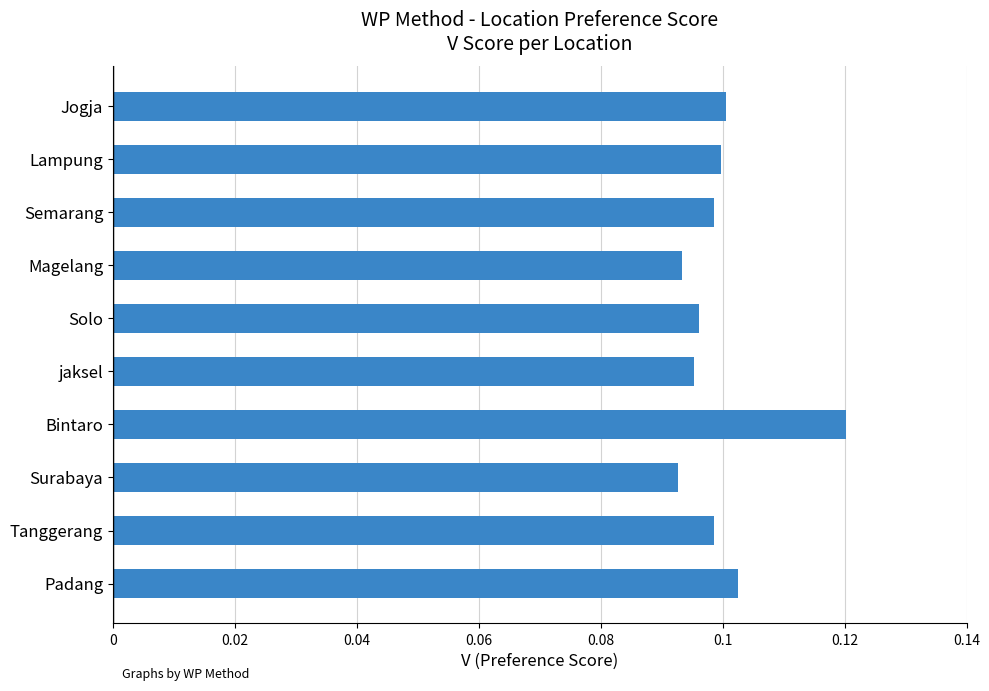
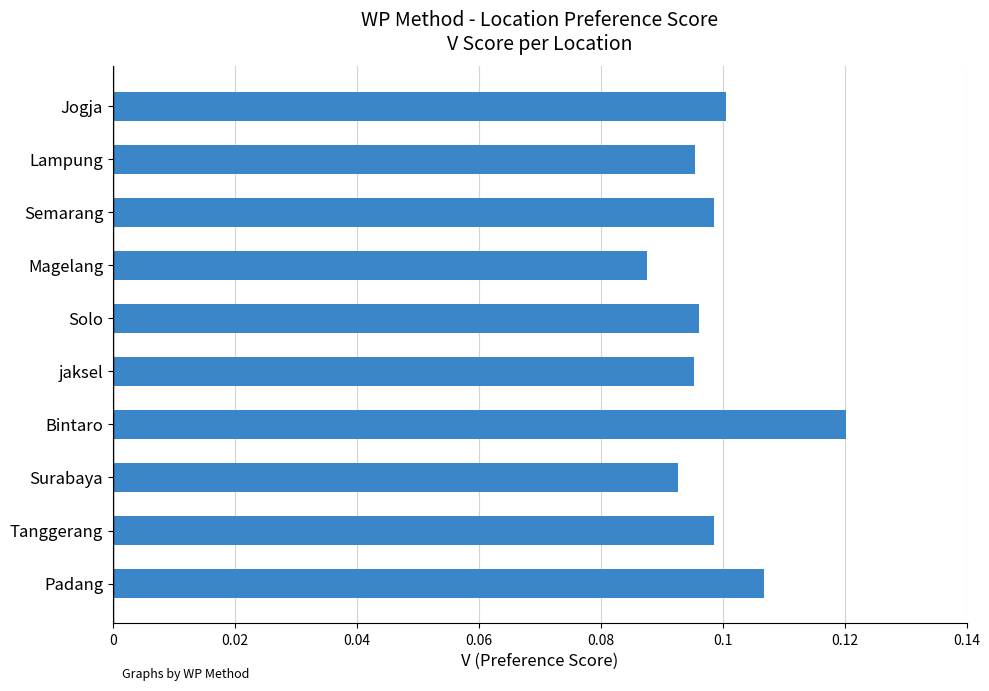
  {
    "Jogja": 0.101,
-   "Lampung": 0.100,
+   "Lampung": 0.095,
    "Semarang": 0.099,
-   "Magelang": 0.093,
+   "Magelang": 0.088,
    "Solo": 0.096,
    "jaksel": 0.095,
    "Bintaro": 0.120,
    "Surabaya": 0.093,
    "Tanggerang": 0.099,
-   "Padang": 0.103
+   "Padang": 0.107
  }
